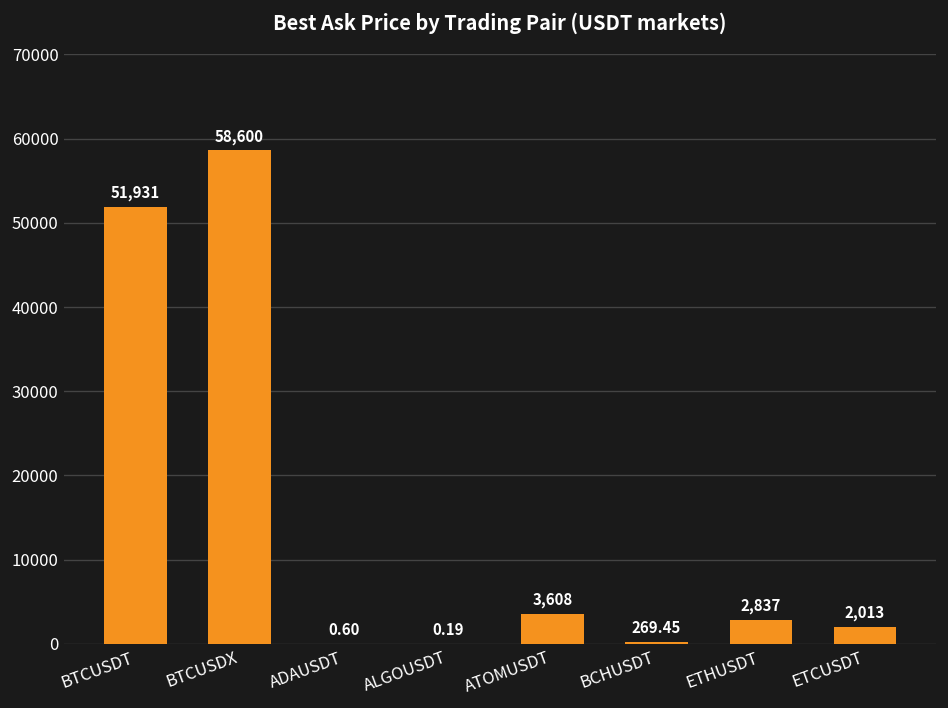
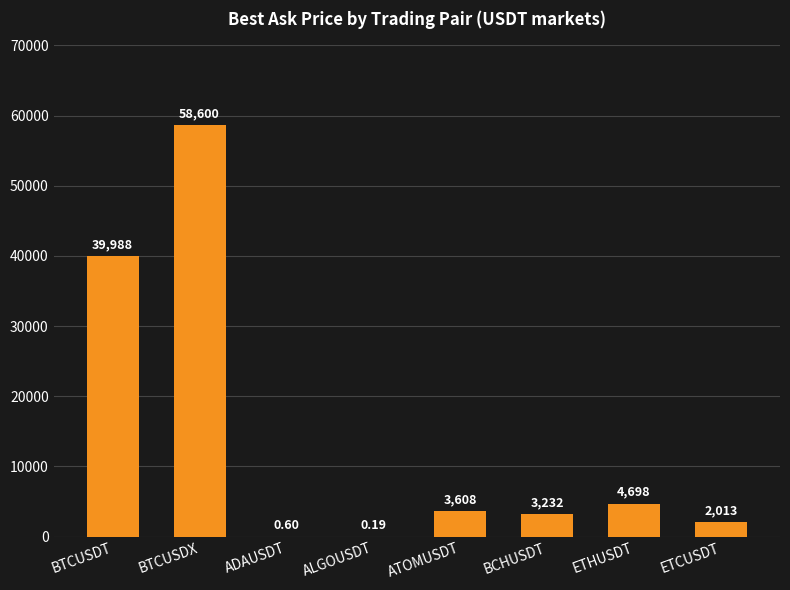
  {
-   "BTCUSDT": "51,931",
+   "BTCUSDT": "39,988",
    "BTCUSDX": "58,600",
    "ADAUSDT": "0.60",
    "ALGOUSDT": "0.19",
    "ATOMUSDT": "3,608",
-   "BCHUSDT": "269.45",
-   "ETHUSDT": "2,837",
+   "BCHUSDT": "3,232",
+   "ETHUSDT": "4,698",
    "ETCUSDT": "2,013"
  }
